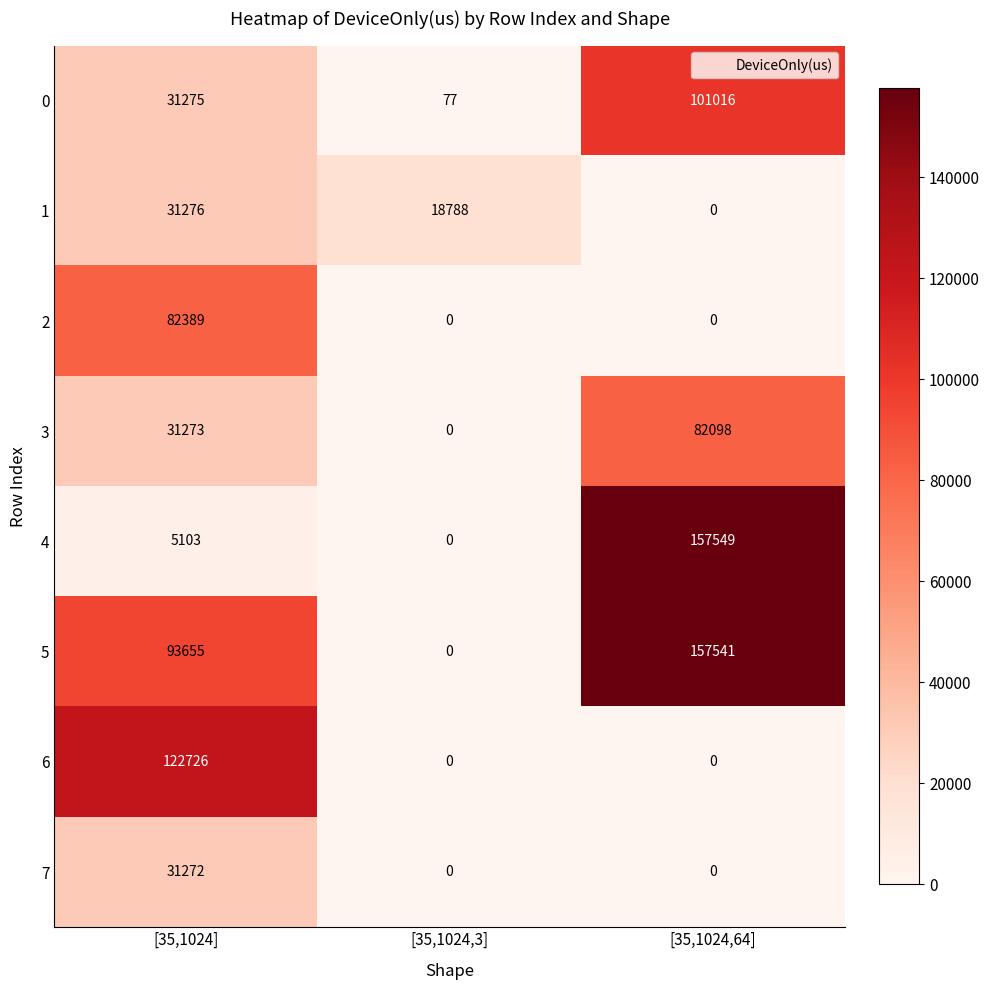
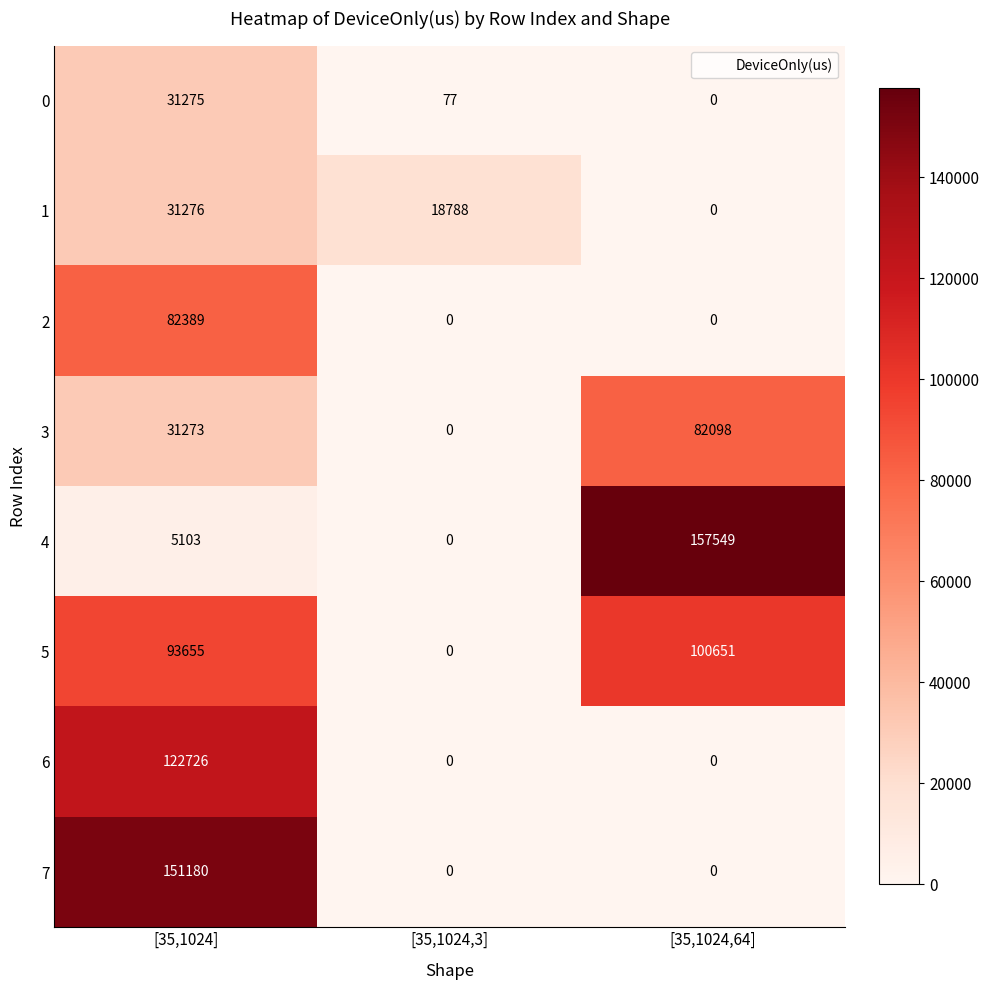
  {
    "0": {
      "[35,1024]": 31275,
      "[35,1024,3]": 77,
-     "[35,1024,64]": 101016
+     "[35,1024,64]": 0
    },
    "1": {
      "[35,1024]": 31276,
      "[35,1024,3]": 18788,
      "[35,1024,64]": 0
    },
    "2": {
      "[35,1024]": 82389,
      "[35,1024,3]": 0,
      "[35,1024,64]": 0
    },
    "3": {
      "[35,1024]": 31273,
      "[35,1024,3]": 0,
      "[35,1024,64]": 82098
    },
    "4": {
      "[35,1024]": 5103,
      "[35,1024,3]": 0,
      "[35,1024,64]": 157549
    },
    "5": {
      "[35,1024]": 93655,
      "[35,1024,3]": 0,
-     "[35,1024,64]": 157541
+     "[35,1024,64]": 100651
    },
    "6": {
      "[35,1024]": 122726,
      "[35,1024,3]": 0,
      "[35,1024,64]": 0
    },
    "7": {
-     "[35,1024]": 31272,
+     "[35,1024]": 151180,
      "[35,1024,3]": 0,
      "[35,1024,64]": 0
    }
  }
